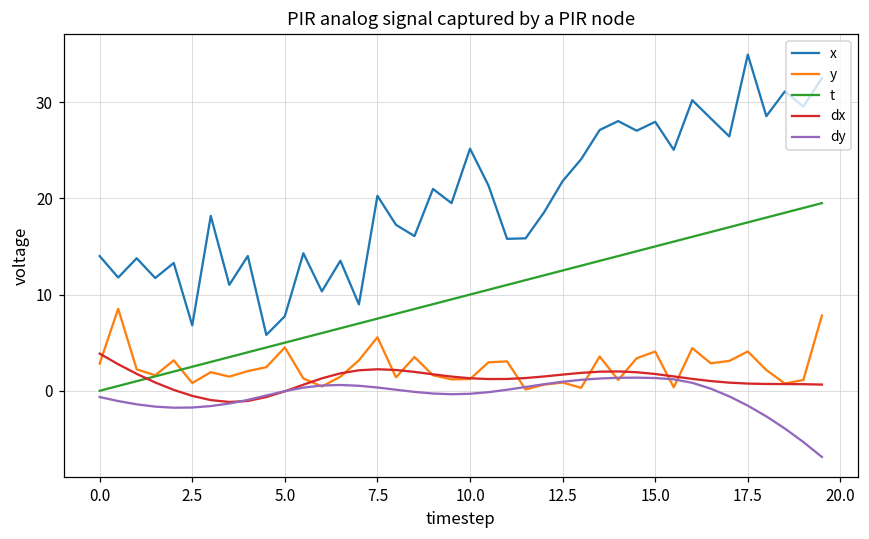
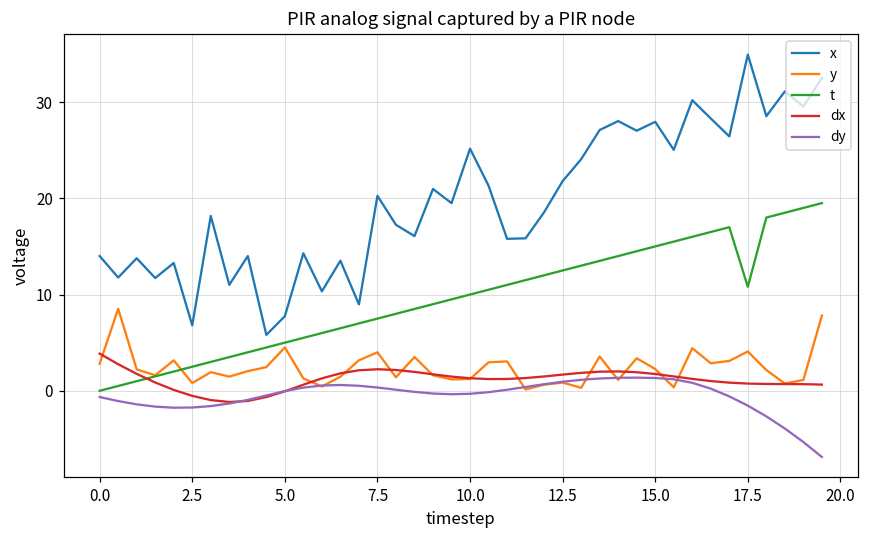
  {
    "x": {
      "0.0": 14,
      "2.5": 7,
      "5.0": 8,
      "7.5": 20,
      "10.0": 25,
      "12.5": 22,
      "15.0": 28,
      "17.5": 35
    },
    "y": {
      "0.0": 3,
      "2.5": 1,
      "5.0": 5,
-     "7.5": 6,
-     "15.0": 4,
+     "7.5": 4,
+     "15.0": 2,
      "17.5": 4
    },
    "t": {
      "0.0": 0,
      "2.5": 3,
      "5.0": 5,
      "7.5": 8,
      "10.0": 10,
      "12.5": 13,
      "15.0": 15,
-     "17.5": 18
+     "17.5": 11
    },
    "dx": {
      "0.0": 4,
      "2.5": -1,
      "7.5": 2,
      "12.5": 2,
      "15.0": 2,
      "17.5": 1
    },
    "dy": {
      "0.0": -1,
      "2.5": -2,
      "7.5": 0,
      "10.0": 0,
      "15.0": 1,
      "17.5": -2
    }
  }
